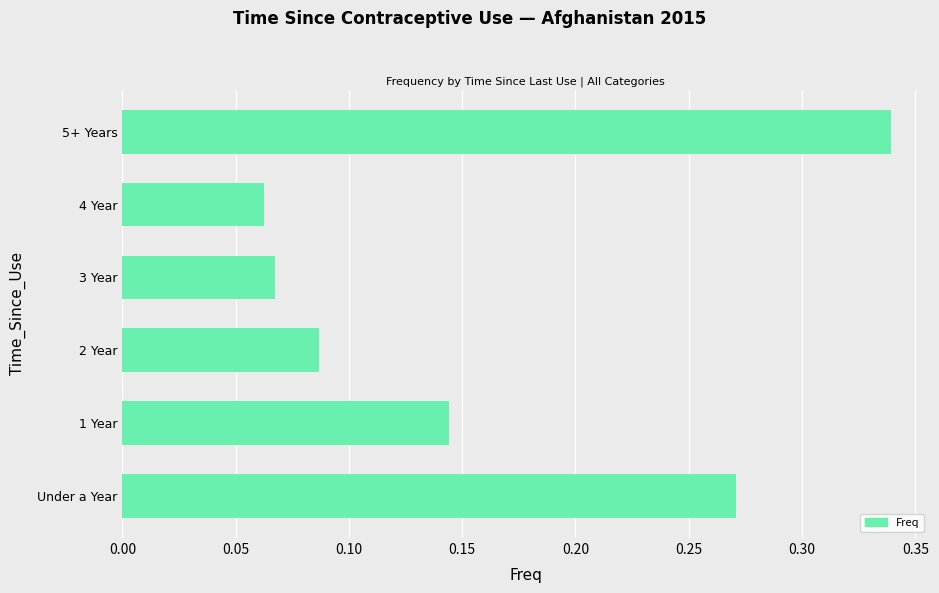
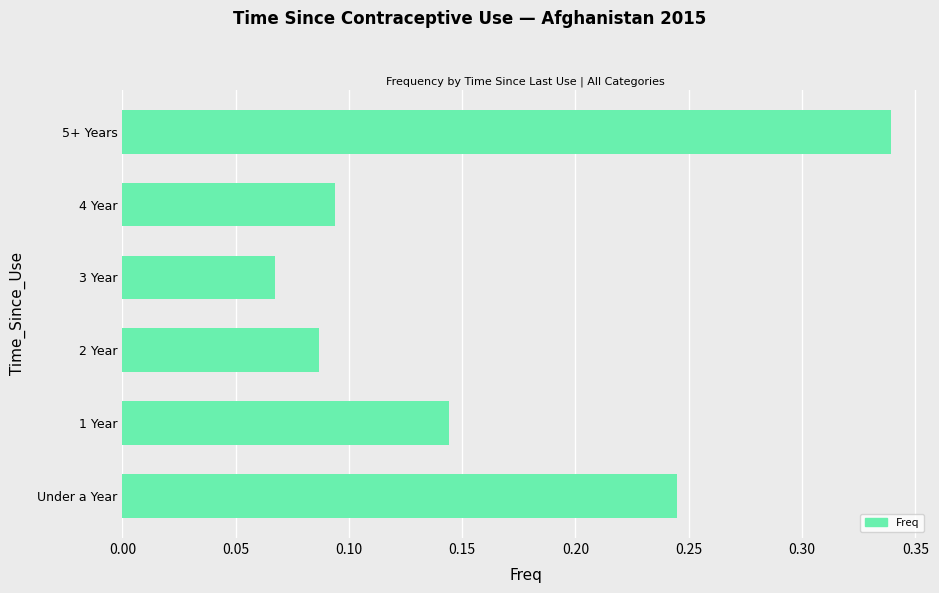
  {
    "5+ Years": 0.339,
-   "4 Year": 0.062,
+   "4 Year": 0.094,
    "3 Year": 0.068,
    "2 Year": 0.087,
    "1 Year": 0.144,
-   "Under a Year": 0.271
+   "Under a Year": 0.245
  }
